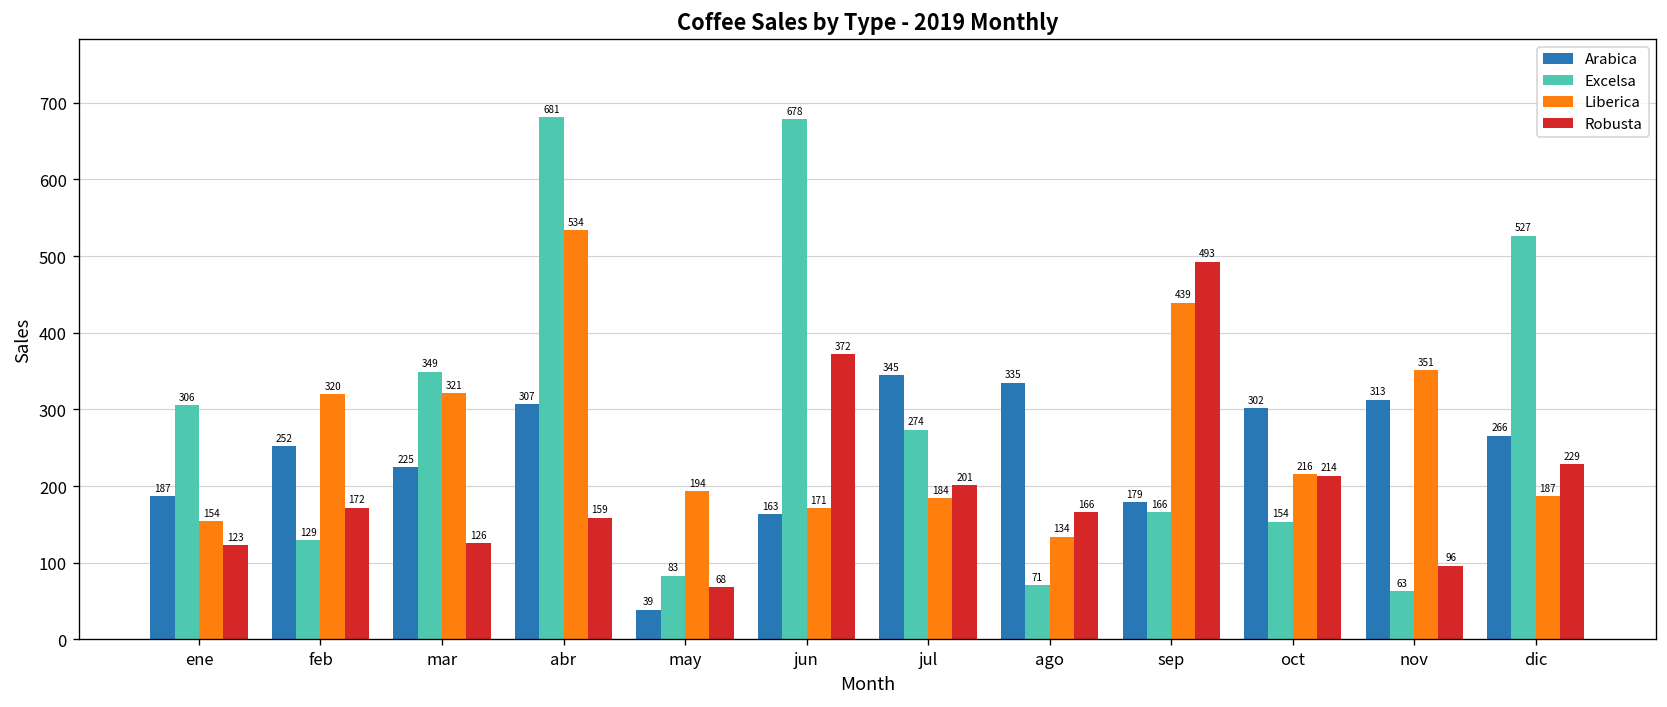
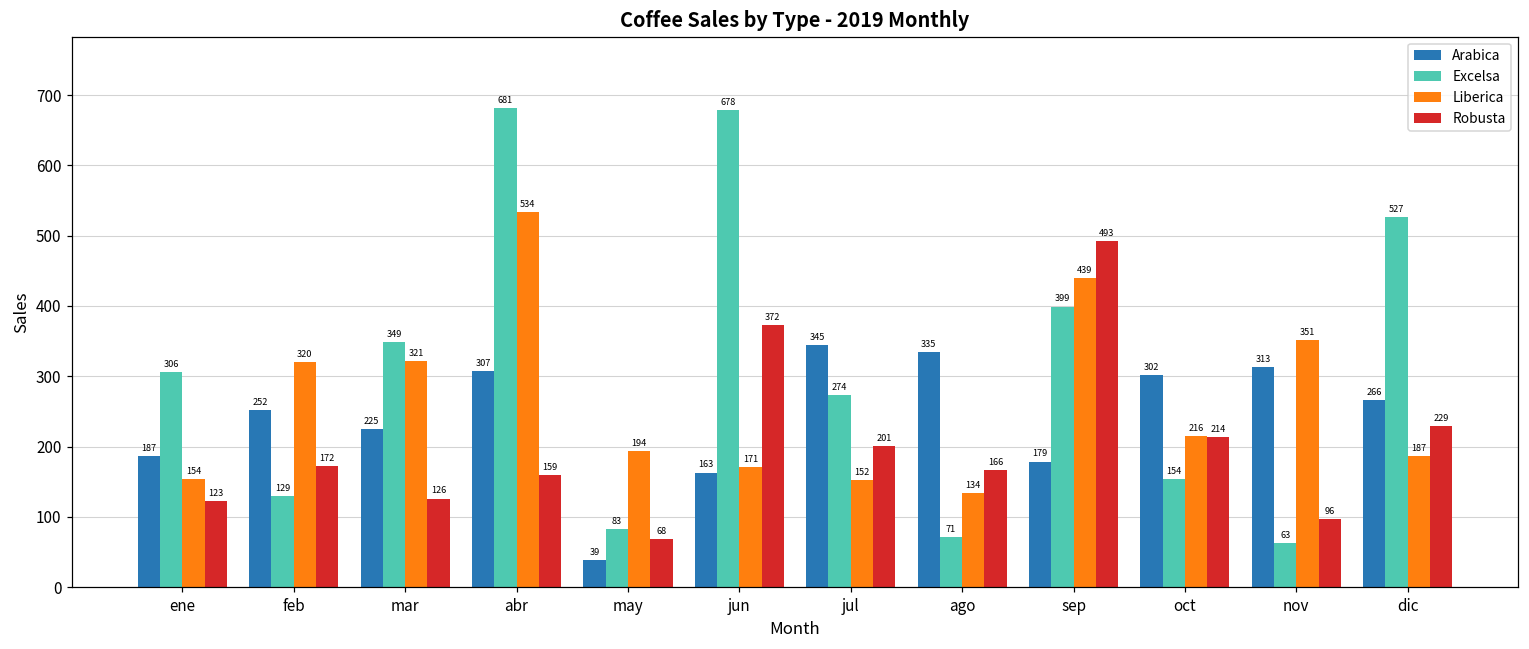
  {
    "Arabica": {
      "ene": 187,
      "feb": 252,
      "mar": 225,
      "abr": 307,
      "may": 39,
      "jun": 163,
      "jul": 345,
      "ago": 335,
      "sep": 179,
      "oct": 302,
      "nov": 313,
      "dic": 266
    },
    "Excelsa": {
      "ene": 306,
      "feb": 129,
      "mar": 349,
      "abr": 681,
      "may": 83,
      "jun": 678,
      "jul": 274,
      "ago": 71,
-     "sep": 166,
+     "sep": 399,
      "oct": 154,
      "nov": 63,
      "dic": 527
    },
    "Liberica": {
      "ene": 154,
      "feb": 320,
      "mar": 321,
      "abr": 534,
      "may": 194,
      "jun": 171,
-     "jul": 184,
+     "jul": 152,
      "ago": 134,
      "sep": 439,
      "oct": 216,
      "nov": 351,
      "dic": 187
    },
    "Robusta": {
      "ene": 123,
      "feb": 172,
      "mar": 126,
      "abr": 159,
      "may": 68,
      "jun": 372,
      "jul": 201,
      "ago": 166,
      "sep": 493,
      "oct": 214,
      "nov": 96,
      "dic": 229
    }
  }
